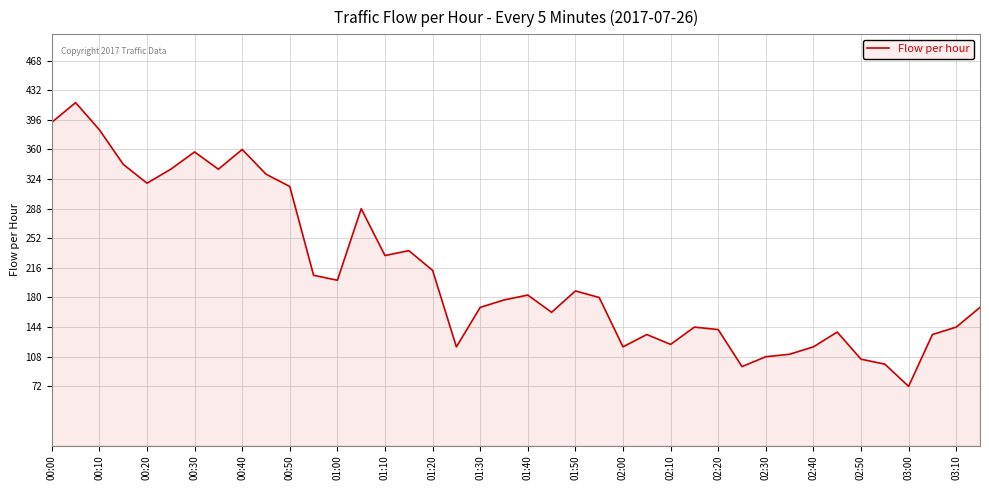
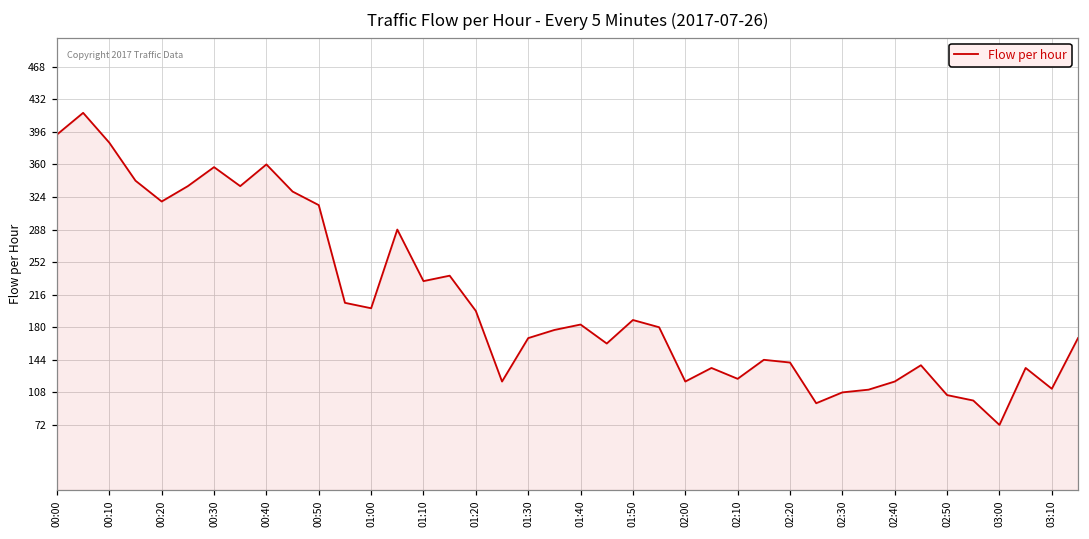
  {
    "00:00": 390,
    "00:10": 380,
    "00:20": 320,
    "00:30": 360,
    "00:40": 360,
    "00:50": 320,
    "01:00": 200,
    "01:10": 230,
-   "01:20": 210,
+   "01:20": 200,
    "01:30": 170,
    "01:40": 180,
    "01:50": 190,
    "02:00": 120,
    "02:10": 120,
    "02:20": 140,
    "02:30": 110,
    "02:40": 120,
    "02:50": 110,
    "03:00": 70,
-   "03:10": 140
+   "03:10": 110
  }
